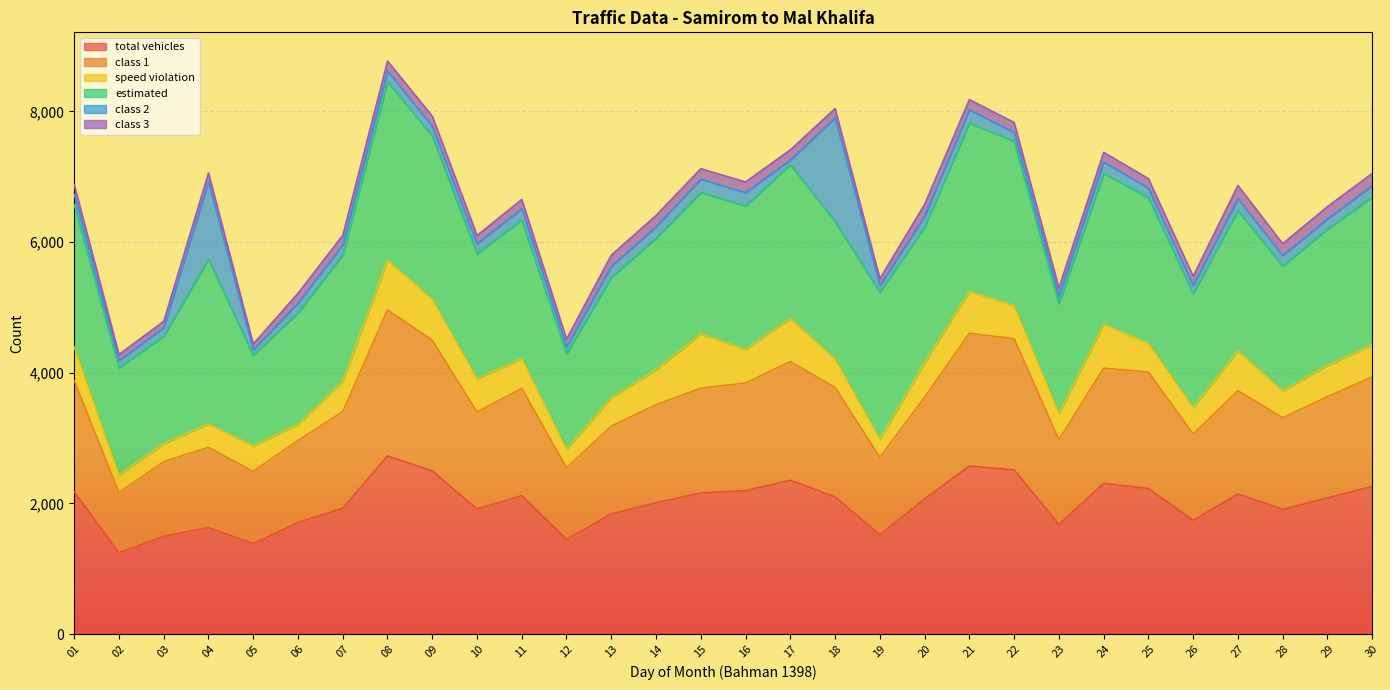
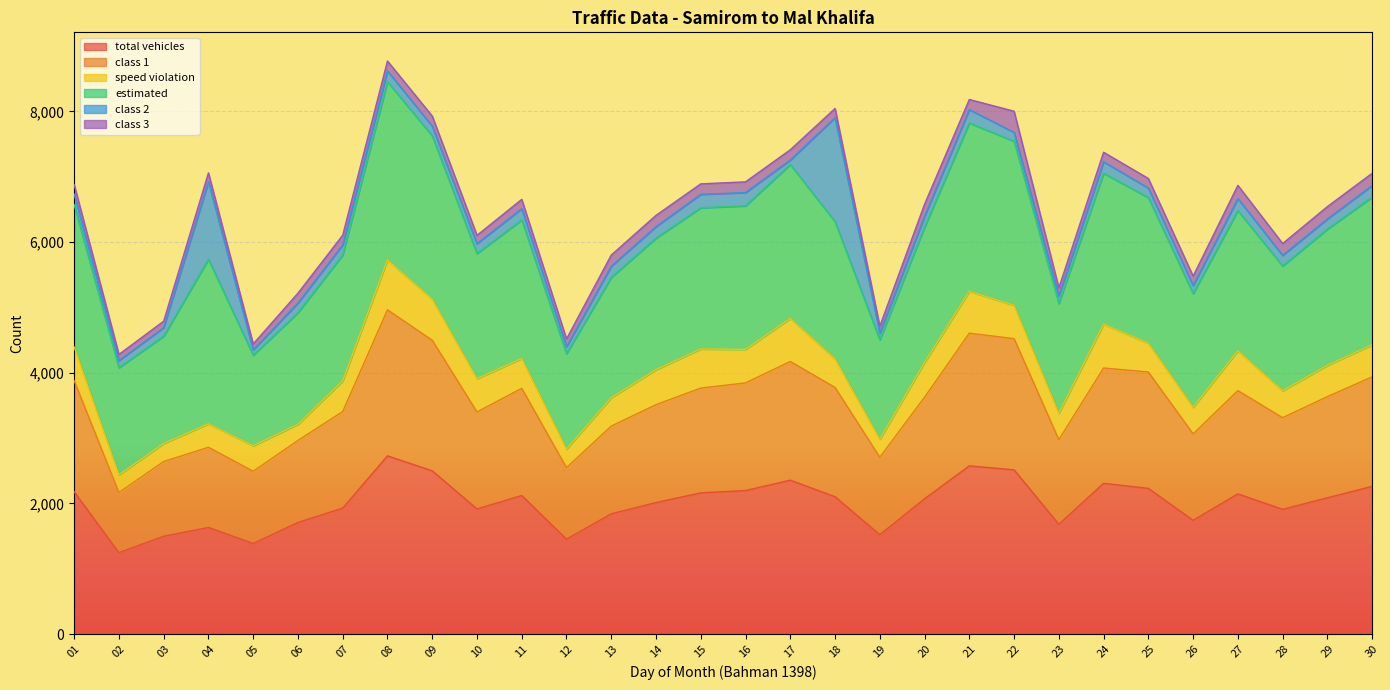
  {
    "speed violation": {
      "01": "500",
      "02": "300",
      "03": "300",
      "04": "400",
      "05": "400",
      "06": "200",
      "07": "500",
      "08": "800",
      "09": "600",
      "10": "500",
      "11": "500",
      "12": "300",
      "13": "400",
      "14": "500",
-     "15": "800",
+     "15": "600",
      "16": "500",
      "17": "700",
      "18": "400",
      "19": "300",
      "20": "500",
      "21": "600",
      "22": "500",
      "23": "400",
      "24": "700",
      "25": "400",
      "26": "400",
      "27": "600",
      "28": "400",
      "29": "500",
      "30": "500"
    },
    "estimated": {
      "01": "2,200",
      "02": "1,600",
      "03": "1,600",
      "04": "2,500",
      "05": "1,400",
      "06": "1,700",
      "07": "1,900",
      "08": "2,700",
      "09": "2,500",
      "10": "1,900",
      "11": "2,100",
      "12": "1,500",
      "13": "1,800",
      "14": "2,000",
      "15": "2,200",
      "16": "2,200",
      "17": "2,400",
      "18": "2,100",
-     "19": "2,300",
+     "19": "1,500",
      "20": "2,100",
      "21": "2,600",
      "22": "2,500",
      "23": "1,700",
      "24": "2,300",
      "25": "2,200",
      "26": "1,700",
      "27": "2,100",
      "28": "1,900",
      "29": "2,100",
      "30": "2,300"
    },
    "class 2": {
      "01": "200",
      "02": "100",
      "03": "100",
      "04": "1,200",
      "05": "100",
      "06": "100",
      "07": "200",
      "08": "200",
      "09": "200",
      "10": "200",
      "11": "200",
      "12": "100",
      "13": "200",
      "14": "200",
      "15": "200",
      "16": "200",
      "17": "100",
      "18": "1,600",
      "19": "100",
      "20": "200",
      "21": "200",
      "22": "100",
      "23": "100",
      "24": "200",
      "25": "100",
      "26": "100",
      "27": "200",
      "28": "200",
      "29": "200",
      "30": "200"
    },
    "class 3": {
      "01": "100",
      "02": "100",
      "03": "100",
      "04": "100",
      "05": "100",
      "06": "200",
      "07": "100",
      "08": "200",
      "09": "200",
      "10": "100",
      "11": "100",
      "12": "100",
      "13": "200",
      "14": "200",
      "15": "200",
      "16": "200",
      "17": "200",
      "18": "100",
      "19": "100",
      "20": "200",
      "21": "200",
-     "22": "200",
+     "22": "300",
      "23": "100",
      "24": "100",
      "25": "100",
      "26": "100",
      "27": "200",
      "28": "200",
      "29": "200",
      "30": "200"
    }
  }
